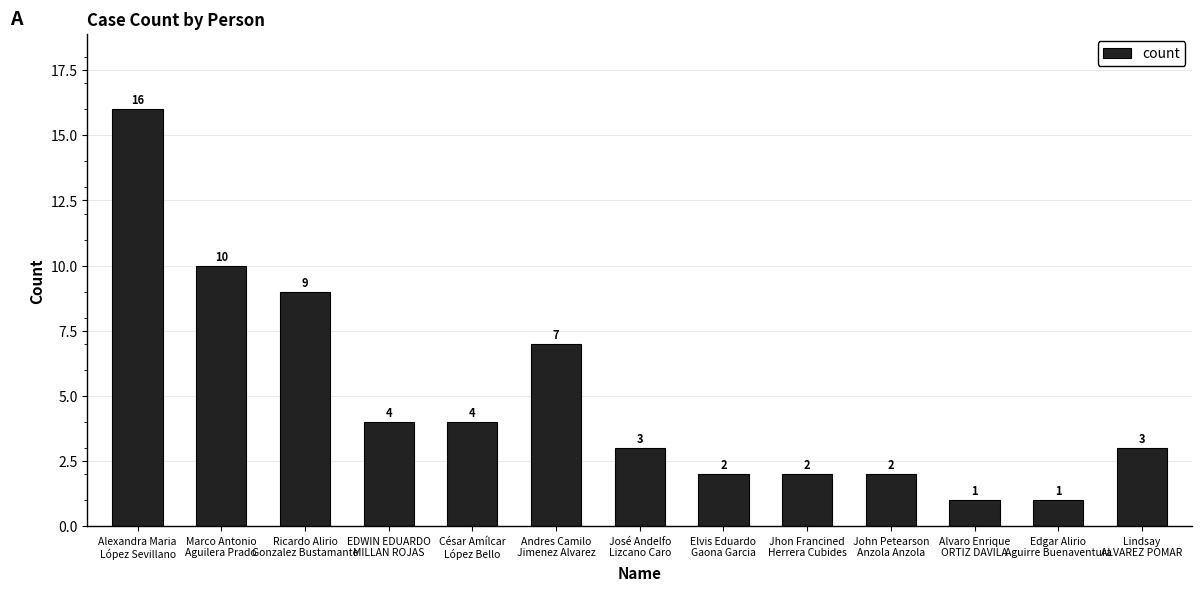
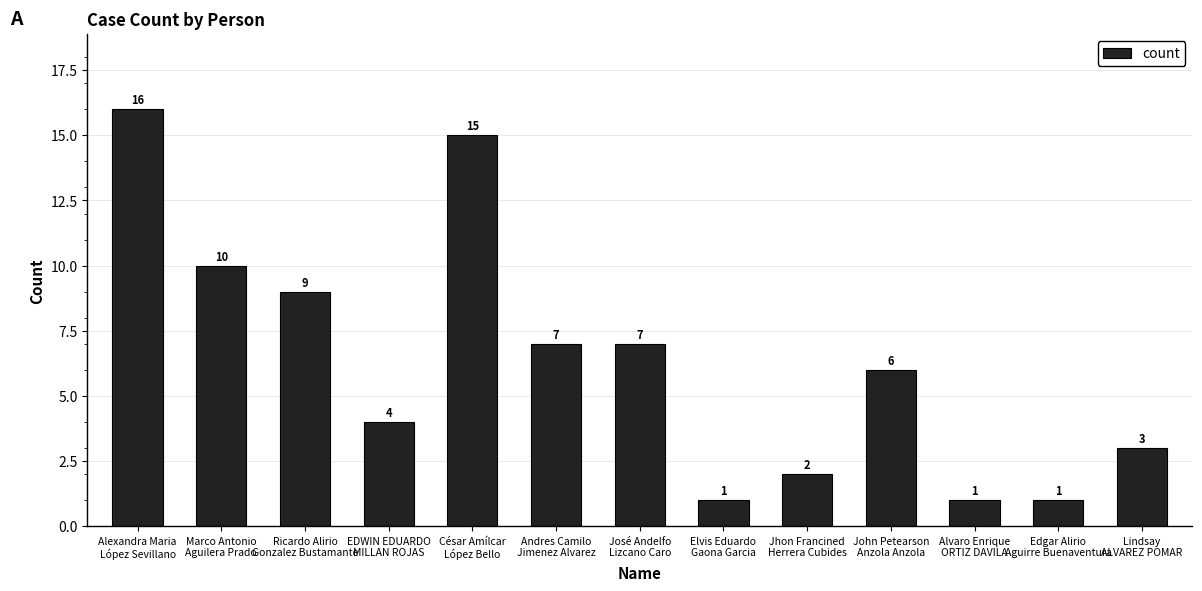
  {
    "Alexandra Maria López Sevillano": 16,
    "Marco Antonio Aguilera Prado": 10,
    "Ricardo Alirio Gonzalez Bustamante": 9,
    "EDWIN EDUARDO MILLAN ROJAS": 4,
-   "César Amílcar López Bello": 4,
+   "César Amílcar López Bello": 15,
    "Andres Camilo Jimenez Alvarez": 7,
-   "José Andelfo Lizcano Caro": 3,
-   "Elvis Eduardo Gaona Garcia": 2,
+   "José Andelfo Lizcano Caro": 7,
+   "Elvis Eduardo Gaona Garcia": 1,
    "Jhon Francined Herrera Cubides": 2,
-   "John Petearson Anzola Anzola": 2,
+   "John Petearson Anzola Anzola": 6,
    "Alvaro Enrique ORTIZ DAVILA": 1,
    "Edgar Alirio Aguirre Buenaventura": 1,
    "Lindsay ALVAREZ POMAR": 3
  }
